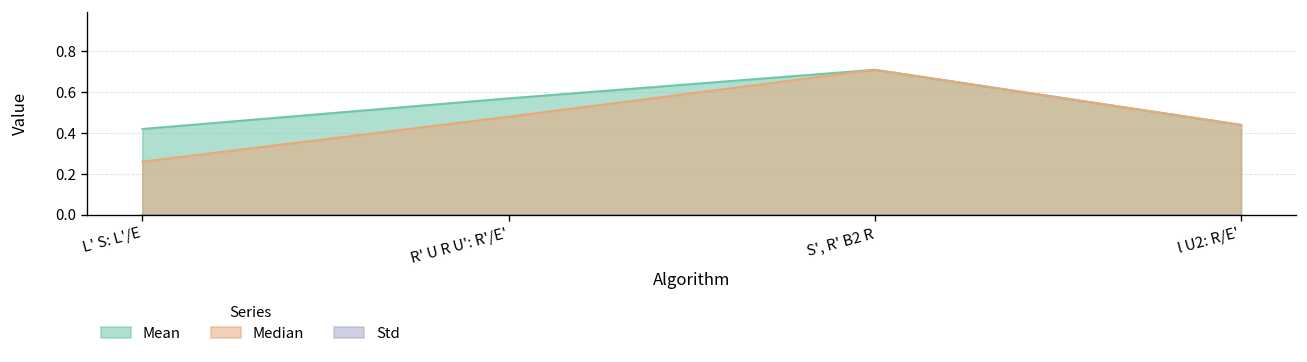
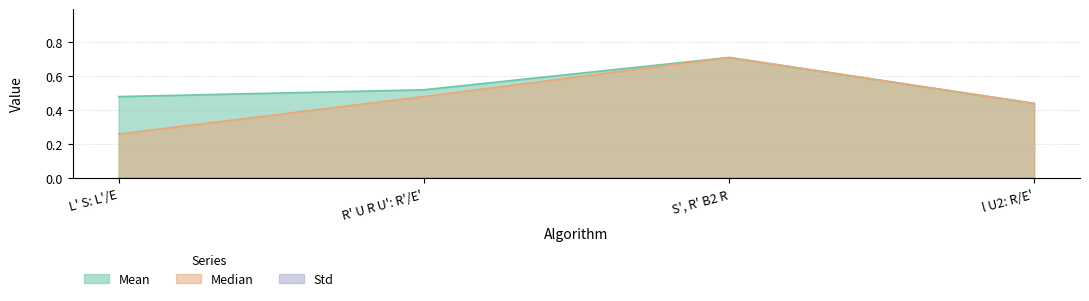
  {
    "Mean": {
-     "L' S: L'/E": 0.42,
-     "R' U R U': R'/E'": 0.57
+     "L' S: L'/E": 0.48,
+     "R' U R U': R'/E'": 0.52
    },
    "Median": {
      "L' S: L'/E": 0.26,
      "R' U R U': R'/E'": 0.48
    },
    "Std": {
      "L' S: L'/E": 0.00,
      "R' U R U': R'/E'": 0.00,
      "S', R' B2 R": 0.00,
      "l U2: R/E'": 0.00
    }
  }
